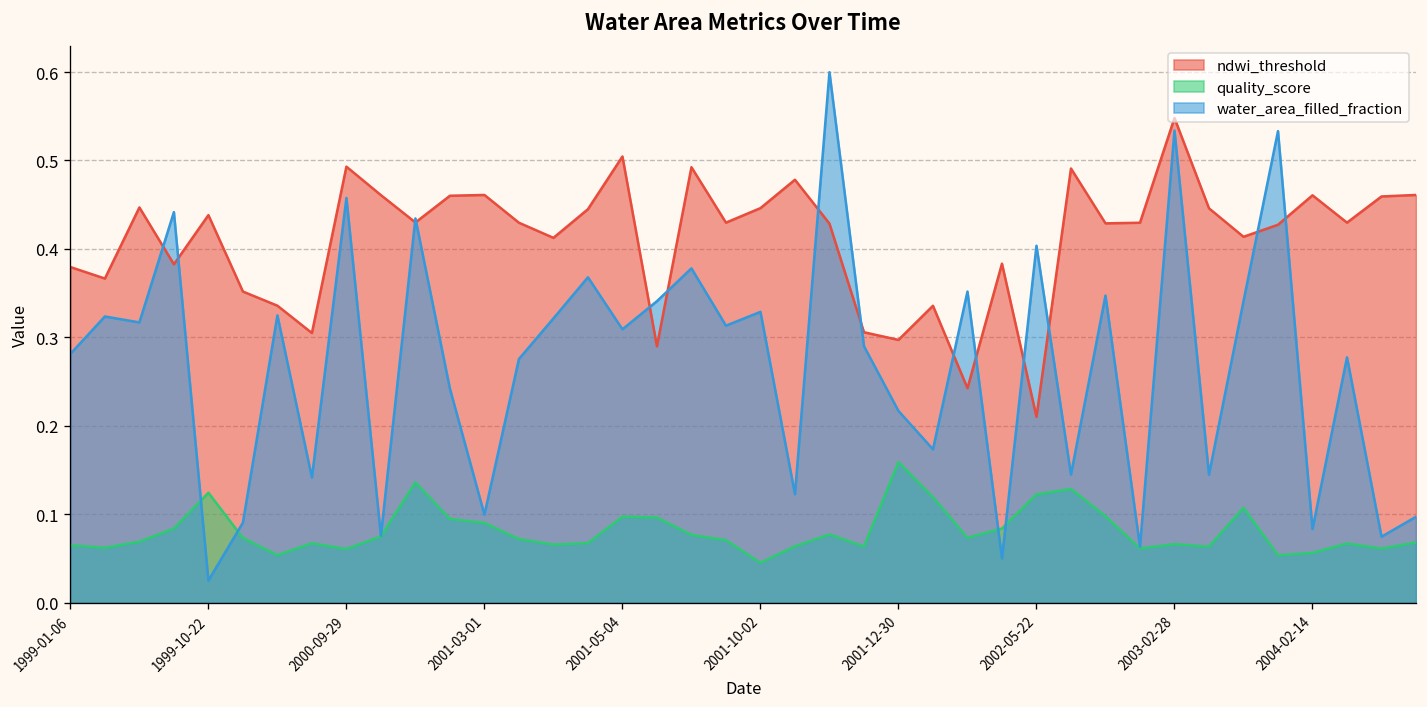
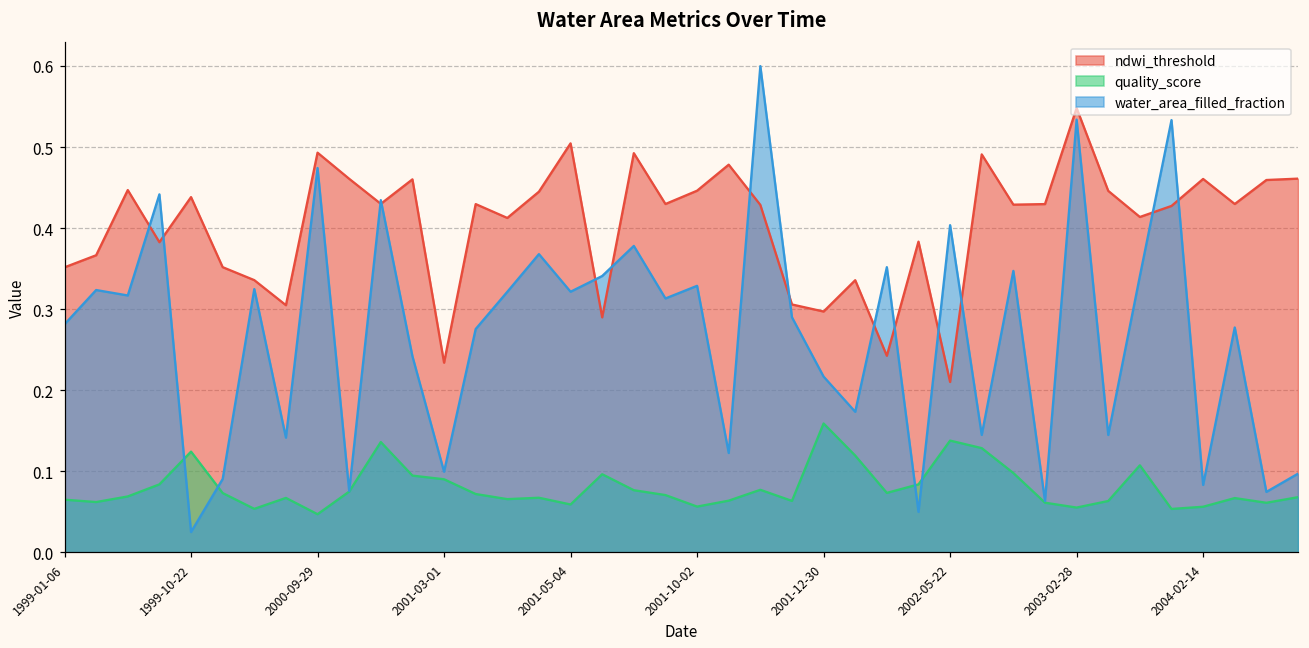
  {
    "ndwi_threshold": {
-     "1999-01-06": 0.38,
+     "1999-01-06": 0.35,
      "1999-10-22": 0.44,
      "2000-09-29": 0.49,
-     "2001-03-01": 0.46,
+     "2001-03-01": 0.23,
      "2001-05-04": 0.50,
      "2001-10-02": 0.45,
      "2001-12-30": 0.30,
      "2002-05-22": 0.21,
      "2004-02-14": 0.46
    },
    "quality_score": {
      "1999-01-06": 0.07,
      "1999-10-22": 0.12,
-     "2000-09-29": 0.06,
+     "2000-09-29": 0.05,
      "2001-03-01": 0.09,
-     "2001-05-04": 0.10,
-     "2001-10-02": 0.05,
+     "2001-05-04": 0.06,
+     "2001-10-02": 0.06,
      "2001-12-30": 0.16,
-     "2002-05-22": 0.12,
-     "2003-02-28": 0.07,
+     "2002-05-22": 0.14,
+     "2003-02-28": 0.06,
      "2004-02-14": 0.06
    },
    "water_area_filled_fraction": {
      "1999-01-06": 0.28,
      "1999-10-22": 0.03,
-     "2000-09-29": 0.46,
+     "2000-09-29": 0.47,
      "2001-03-01": 0.10,
-     "2001-05-04": 0.31,
+     "2001-05-04": 0.32,
      "2001-10-02": 0.33,
      "2001-12-30": 0.22,
      "2002-05-22": 0.40,
      "2003-02-28": 0.53,
      "2004-02-14": 0.08
    }
  }
